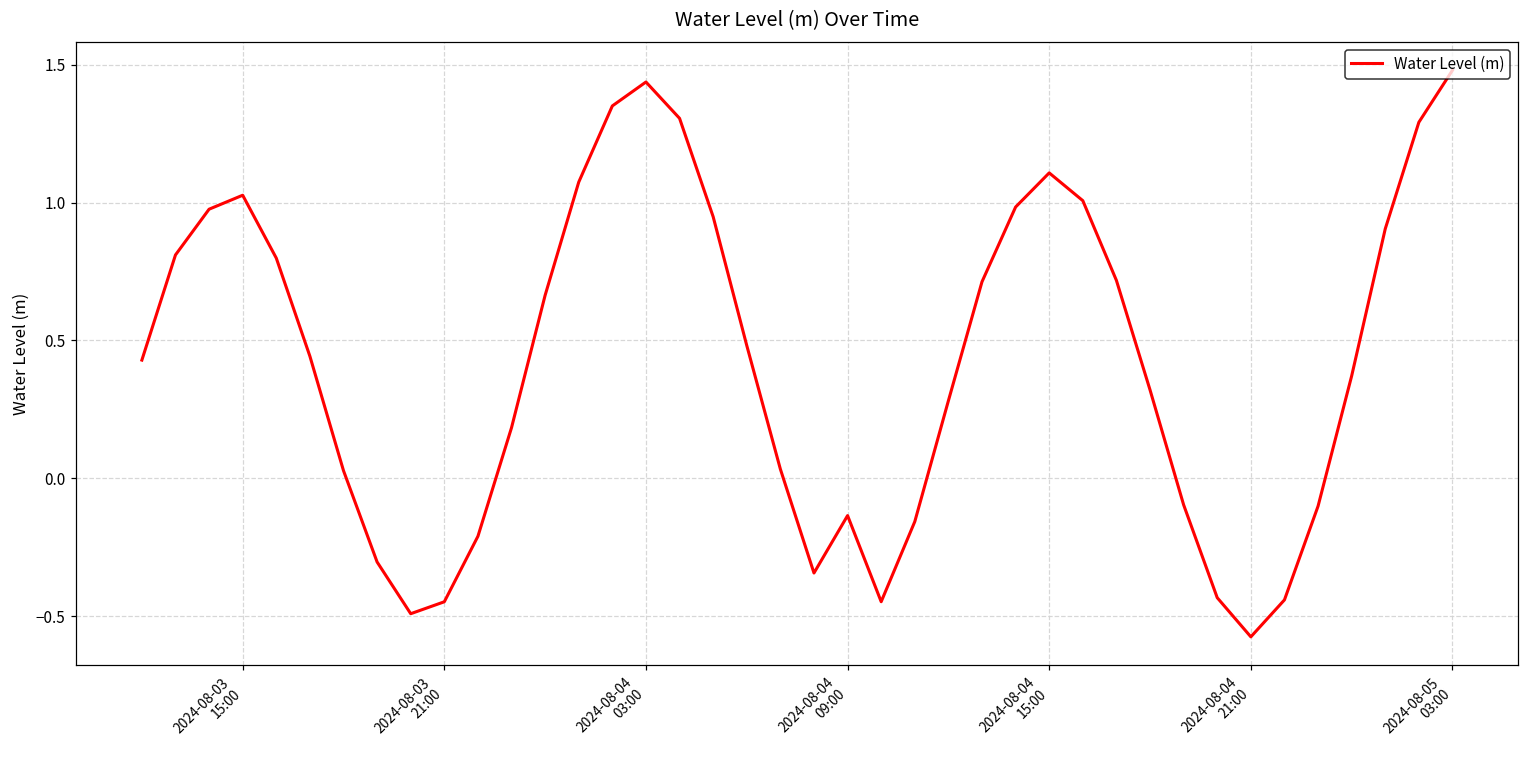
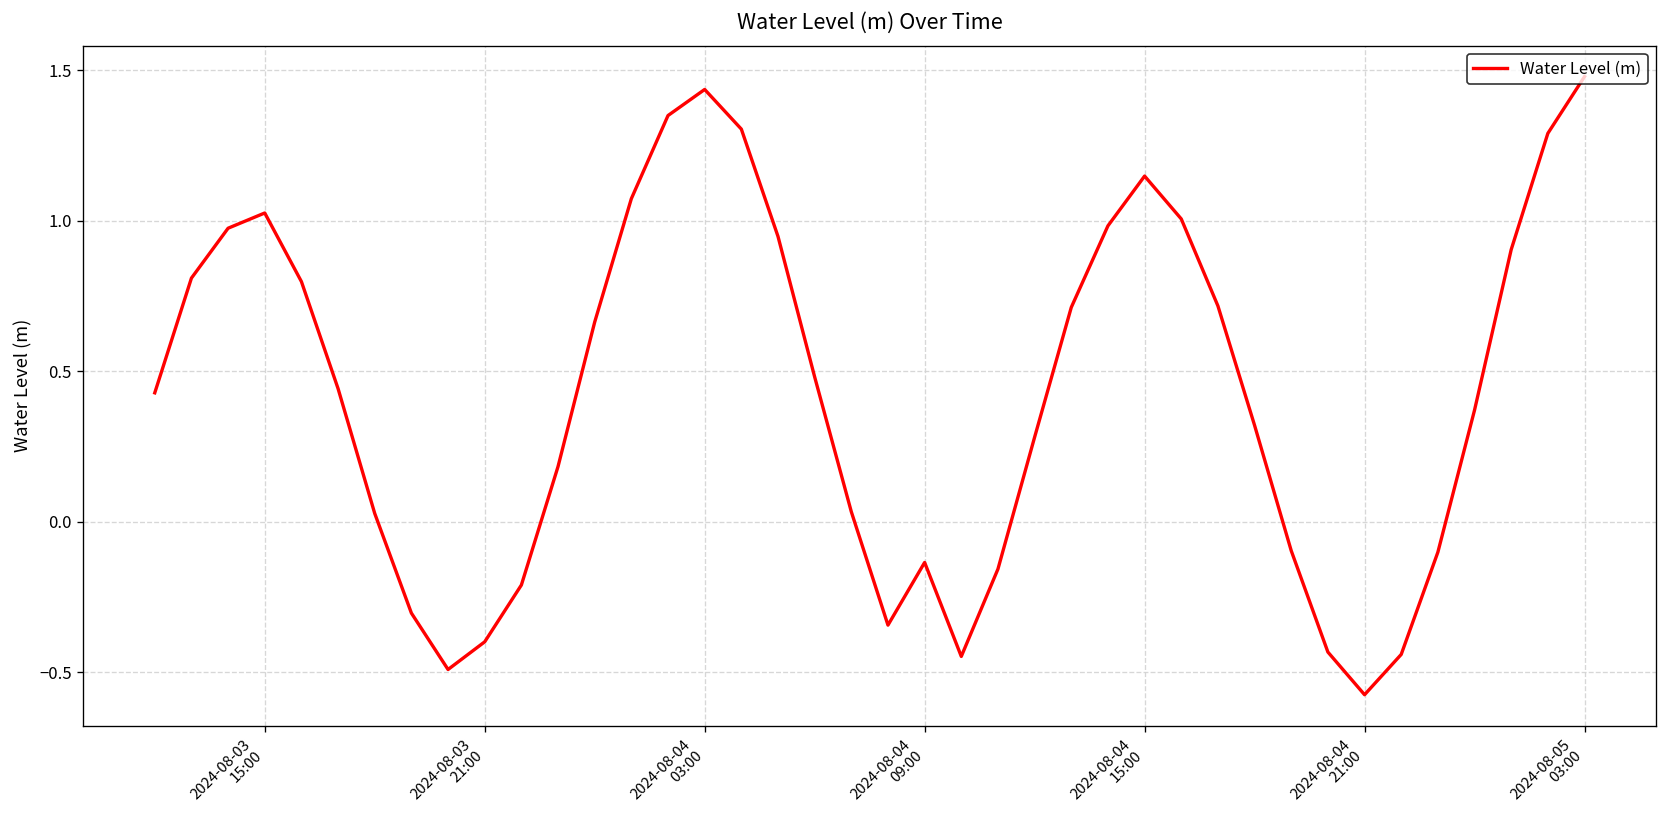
  {
    "2024-08-03 15:00": 1.03,
-   "2024-08-03 21:00": -0.45,
+   "2024-08-03 21:00": -0.40,
    "2024-08-04 03:00": 1.44,
    "2024-08-04 09:00": -0.13,
-   "2024-08-04 15:00": 1.11,
+   "2024-08-04 15:00": 1.15,
    "2024-08-04 21:00": -0.57
  }
